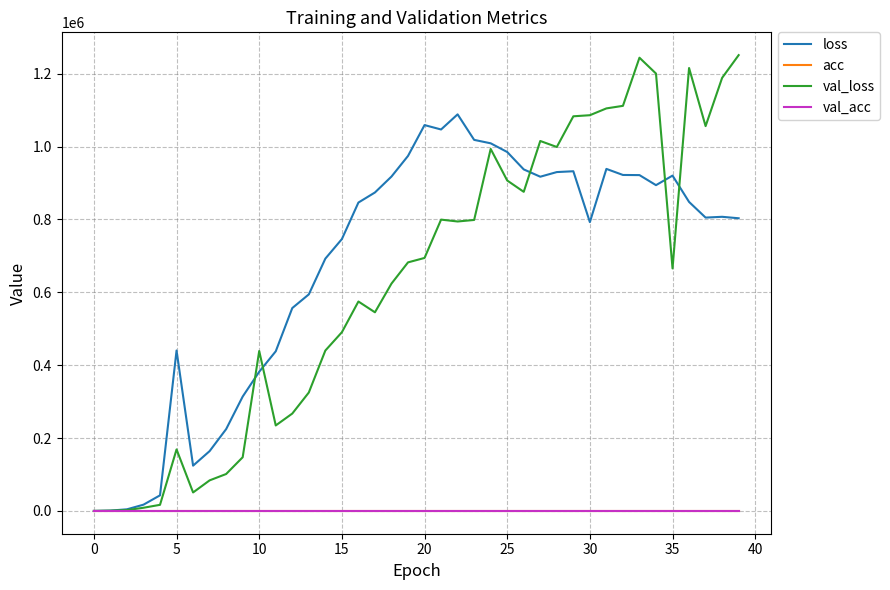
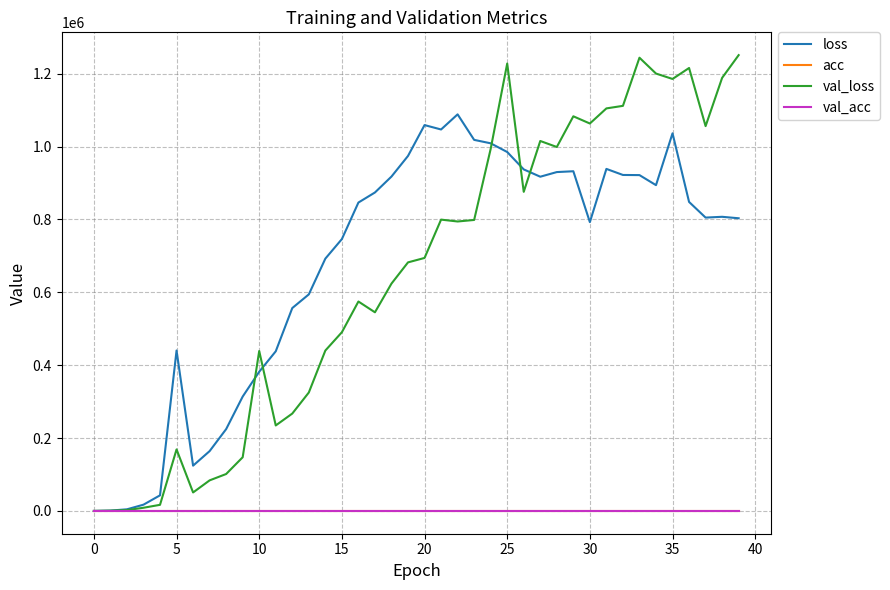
  {
    "loss": {
      "5": 440000,
      "10": 380000,
      "15": 750000,
      "20": 1060000,
      "25": 990000,
      "30": 790000,
-     "35": 920000
+     "35": 1040000
    },
    "val_acc": {
      "5": 0,
      "10": 0,
      "15": 0,
      "20": 0,
      "25": 0,
      "30": 0,
      "35": 0
    },
    "val_loss": {
      "5": 170000,
      "10": 440000,
      "15": 490000,
      "20": 690000,
-     "25": 910000,
-     "30": 1090000,
-     "35": 670000
+     "25": 1230000,
+     "30": 1060000,
+     "35": 1190000
    }
  }
